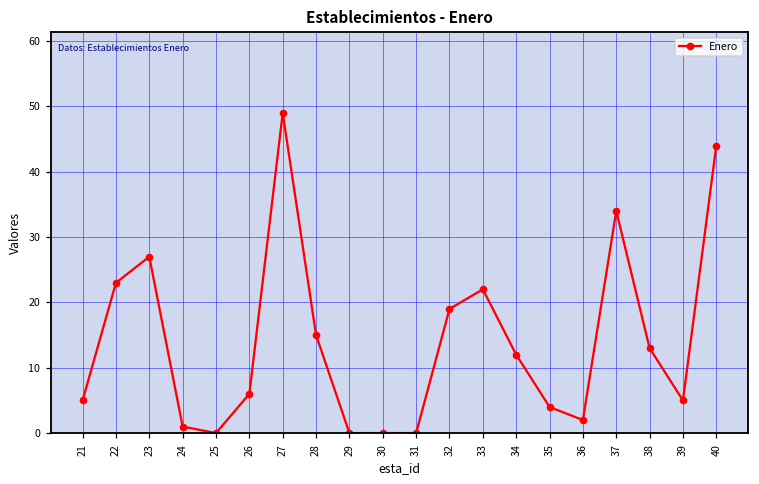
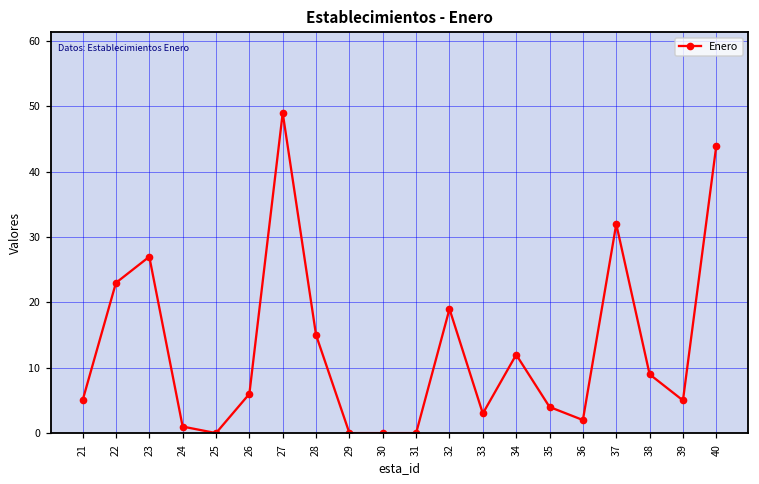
  {
    "21": 5,
    "22": 23,
    "23": 27,
    "24": 1,
    "25": 0,
    "26": 6,
    "27": 49,
    "28": 15,
    "29": 0,
    "30": 0,
    "31": 0,
    "32": 19,
-   "33": 22,
+   "33": 3,
    "34": 12,
    "35": 4,
    "36": 2,
-   "37": 34,
-   "38": 13,
+   "37": 32,
+   "38": 9,
    "39": 5,
    "40": 44
  }
